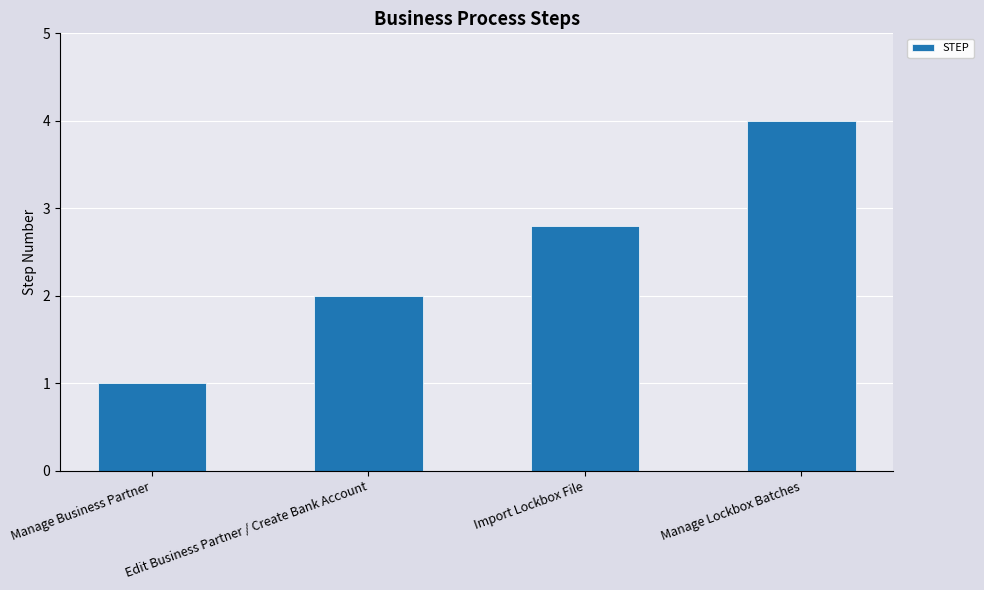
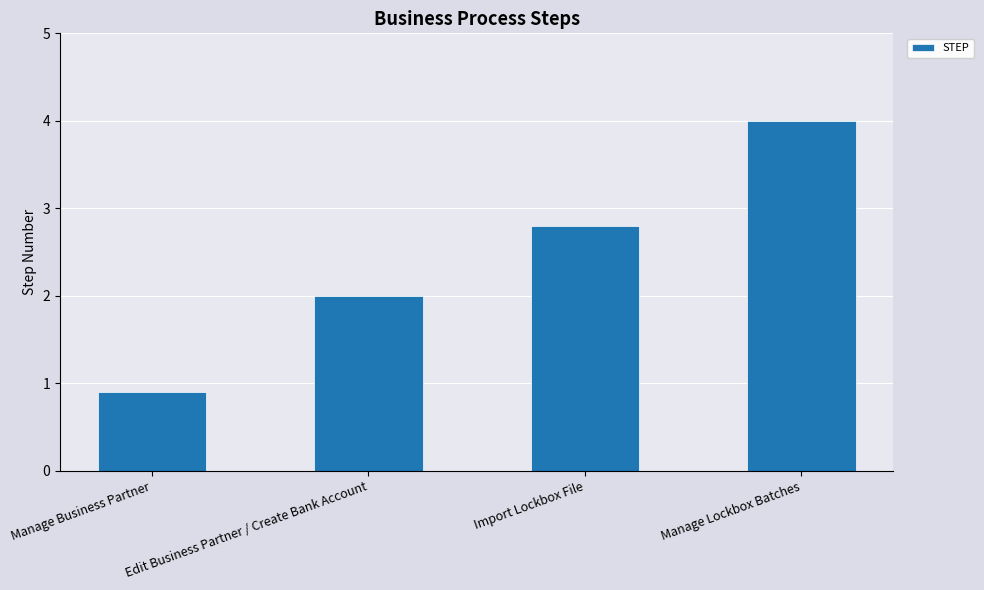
  {
-   "Manage Business Partner": 1.0,
+   "Manage Business Partner": 0.9,
    "Edit Business Partner / Create Bank Account": 2.0,
    "Import Lockbox File": 2.8,
    "Manage Lockbox Batches": 4.0
  }
